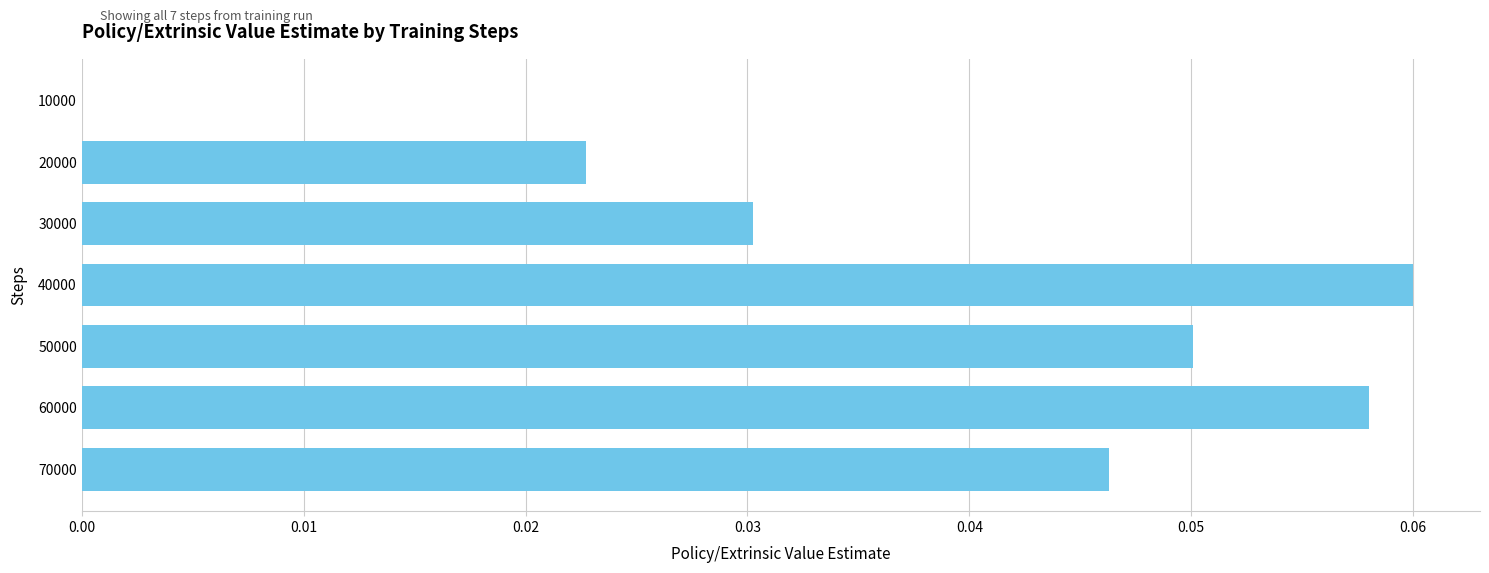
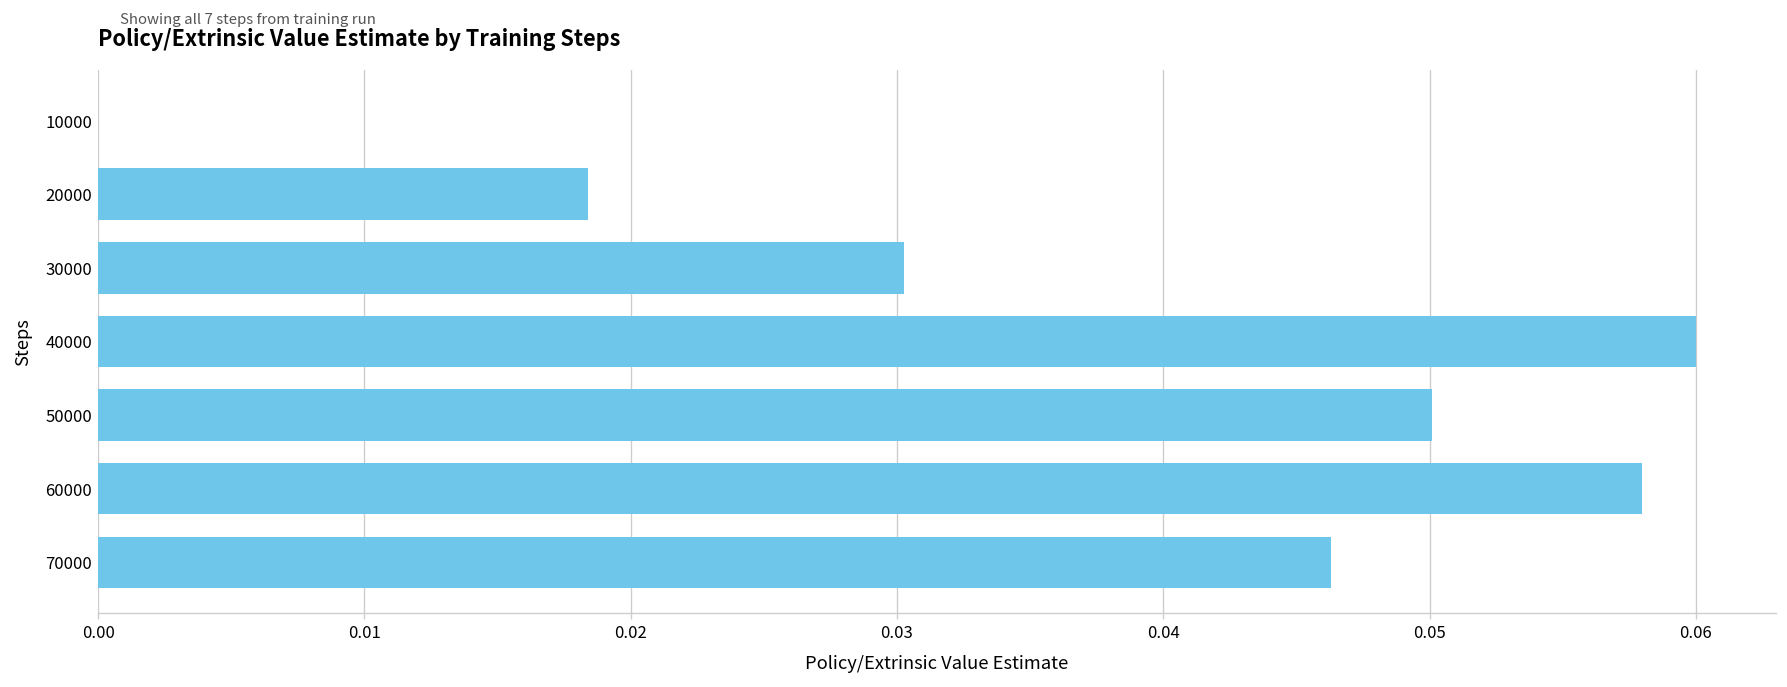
  {
    "10000": 0.0000,
-   "20000": 0.0227,
+   "20000": 0.0184,
    "30000": 0.0303,
    "40000": 0.0600,
    "50000": 0.0501,
    "60000": 0.0580,
    "70000": 0.0463
  }
